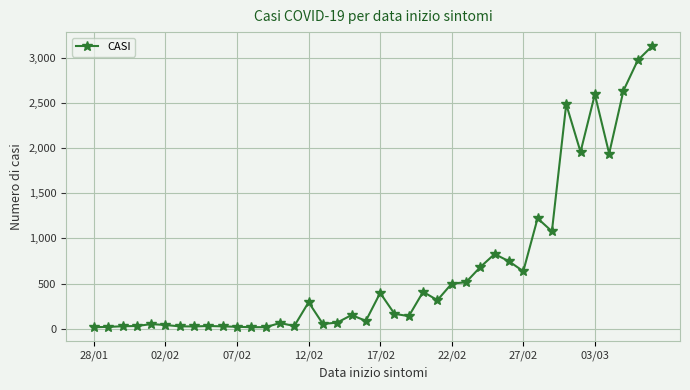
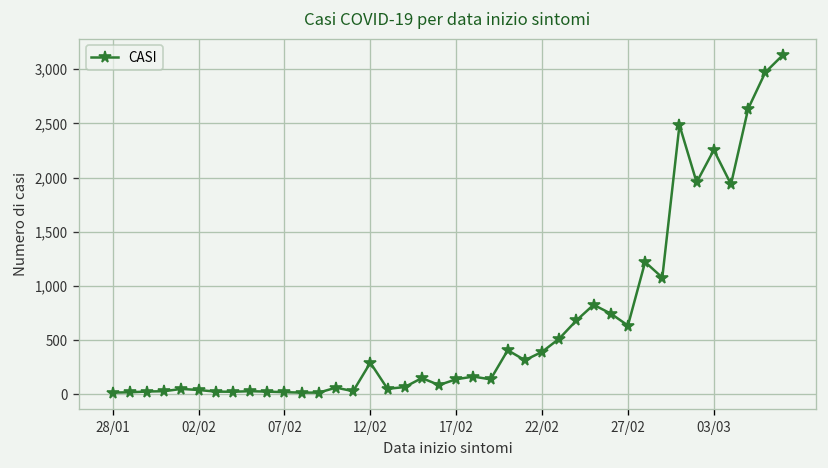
  {
    "28/01": "0",
    "02/02": "0",
    "07/02": "0",
    "12/02": "300",
-   "17/02": "400",
-   "22/02": "500",
+   "17/02": "100",
+   "22/02": "400",
    "27/02": "600",
-   "03/03": "2,600"
+   "03/03": "2,300"
  }
